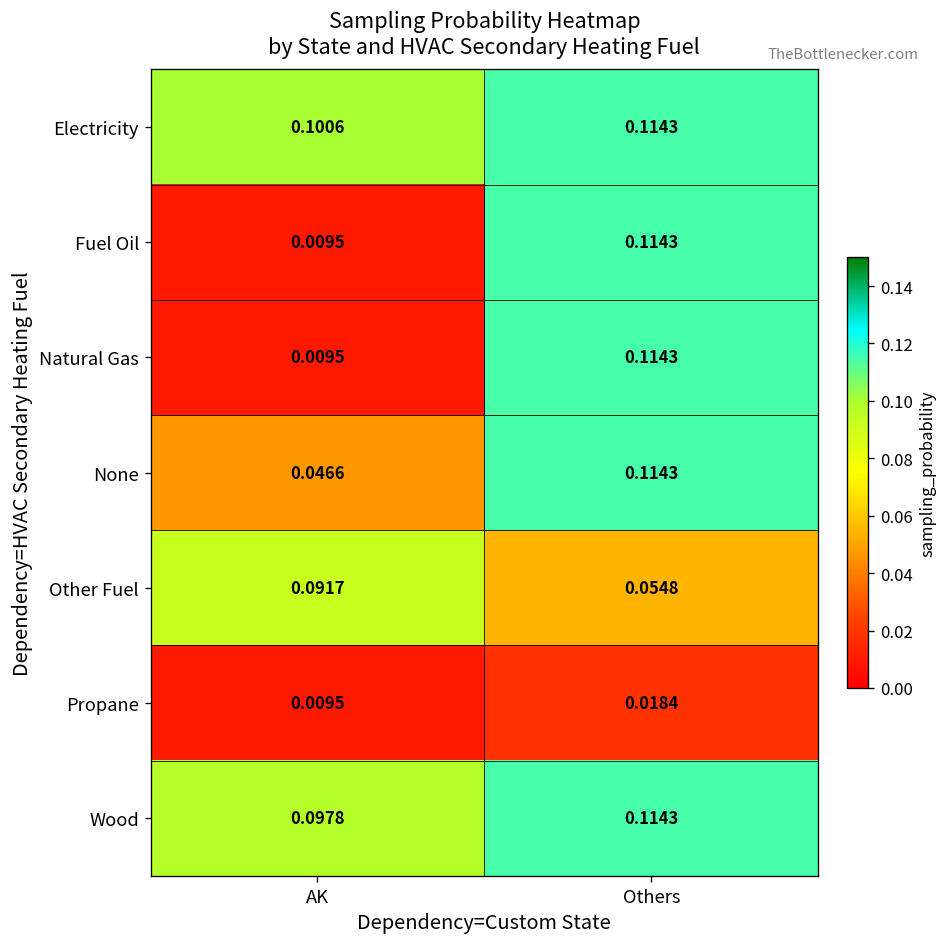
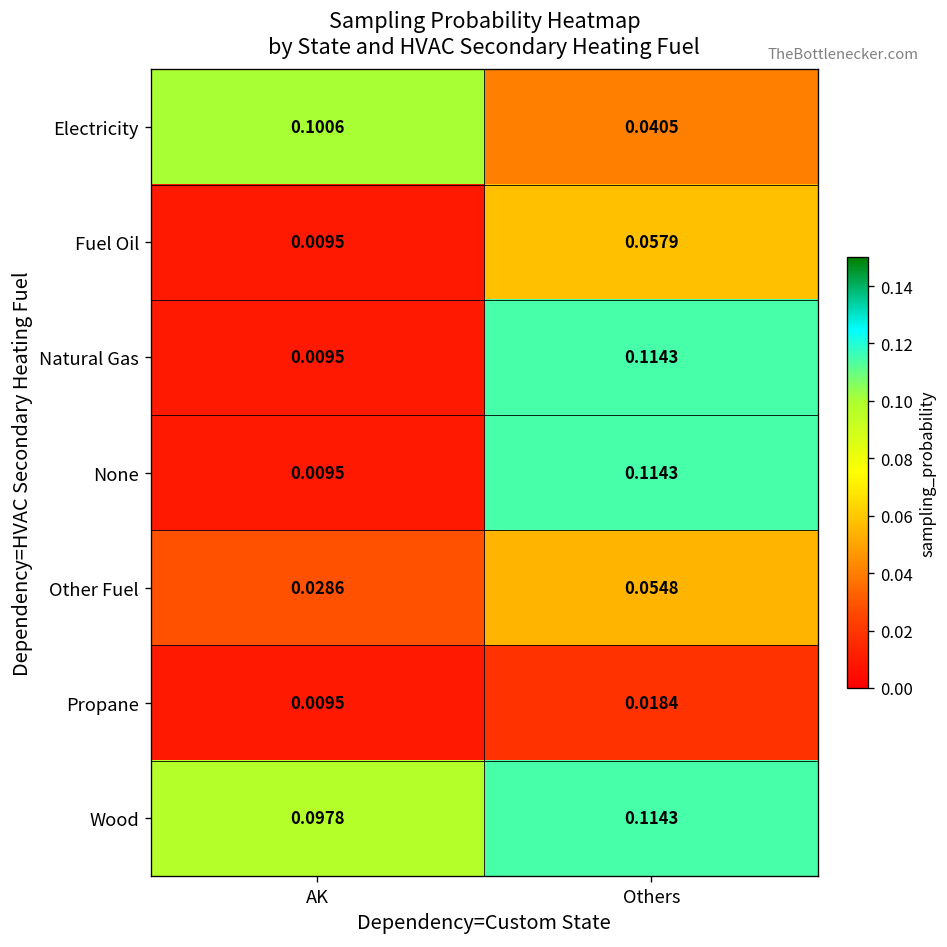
  {
    "Electricity": {
      "AK": 0.1006,
-     "Others": 0.1143
+     "Others": 0.0405
    },
    "Fuel Oil": {
      "AK": 0.0095,
-     "Others": 0.1143
+     "Others": 0.0579
    },
    "Natural Gas": {
      "AK": 0.0095,
      "Others": 0.1143
    },
    "None": {
-     "AK": 0.0466,
+     "AK": 0.0095,
      "Others": 0.1143
    },
    "Other Fuel": {
-     "AK": 0.0917,
+     "AK": 0.0286,
      "Others": 0.0548
    },
    "Propane": {
      "AK": 0.0095,
      "Others": 0.0184
    },
    "Wood": {
      "AK": 0.0978,
      "Others": 0.1143
    }
  }
